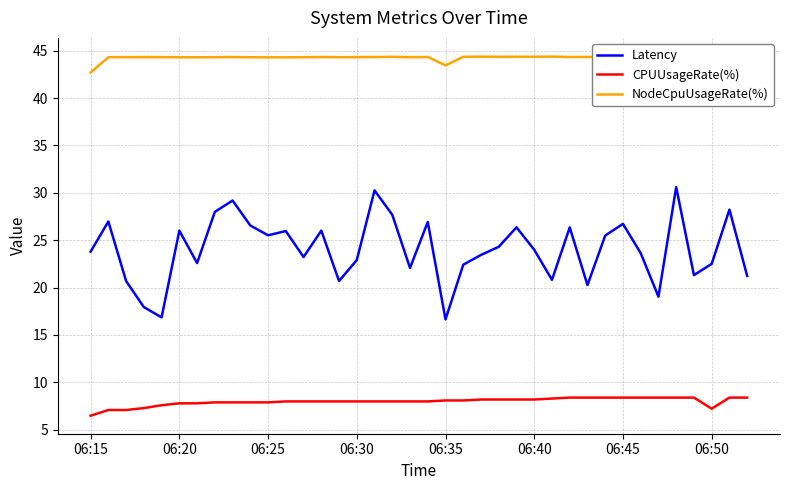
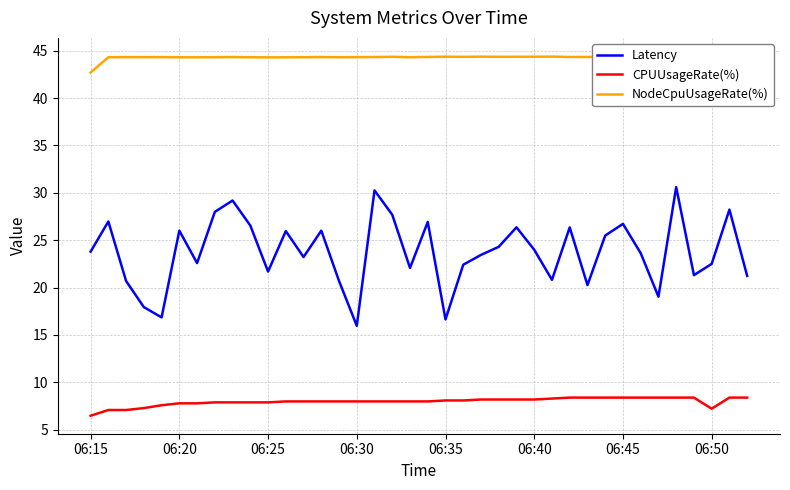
  {
    "Latency": {
      "06:15": 24,
      "06:20": 26,
-     "06:25": 26,
-     "06:30": 23,
+     "06:25": 22,
+     "06:30": 16,
      "06:35": 17,
      "06:40": 24,
      "06:45": 27,
      "06:50": 23
    },
    "CPUUsageRate(%)": {
      "06:15": 6,
      "06:20": 8,
      "06:25": 8,
      "06:30": 8,
      "06:35": 8,
      "06:40": 8,
      "06:45": 8,
      "06:50": 7
    },
    "NodeCpuUsageRate(%)": {
      "06:15": 43,
      "06:20": 44,
      "06:25": 44,
      "06:30": 44,
-     "06:35": 43,
+     "06:35": 44,
      "06:40": 44
    }
  }
